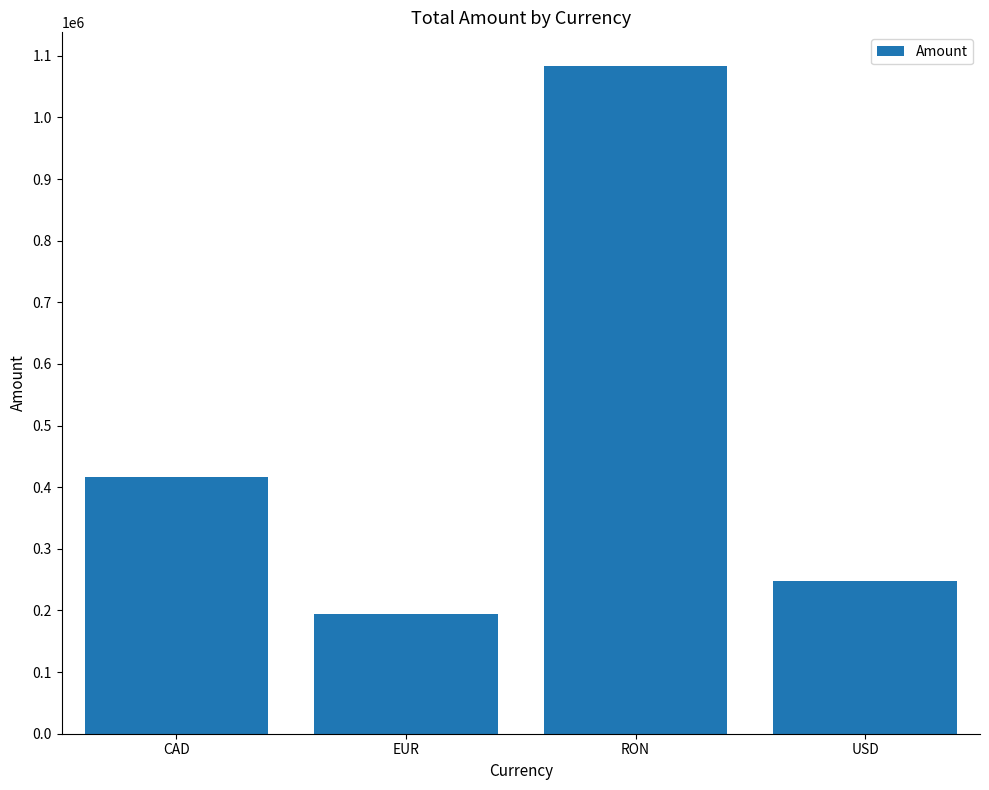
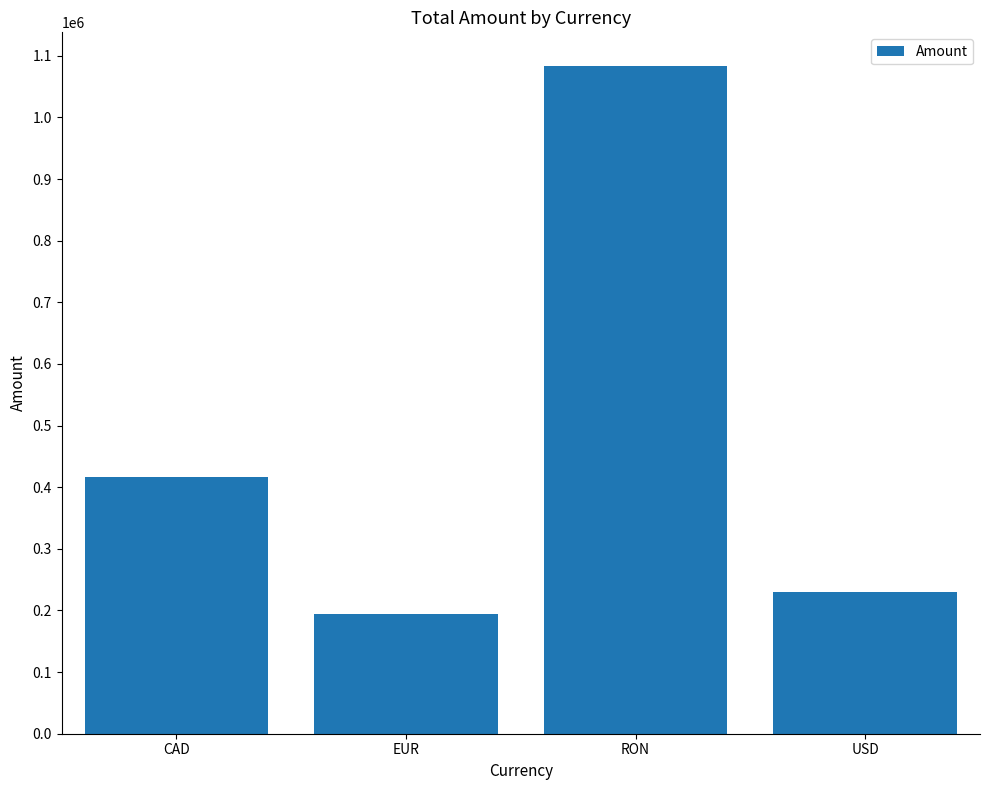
  {
    "CAD": 420000,
    "EUR": 190000,
    "RON": 1080000,
-   "USD": 250000
+   "USD": 230000
  }
